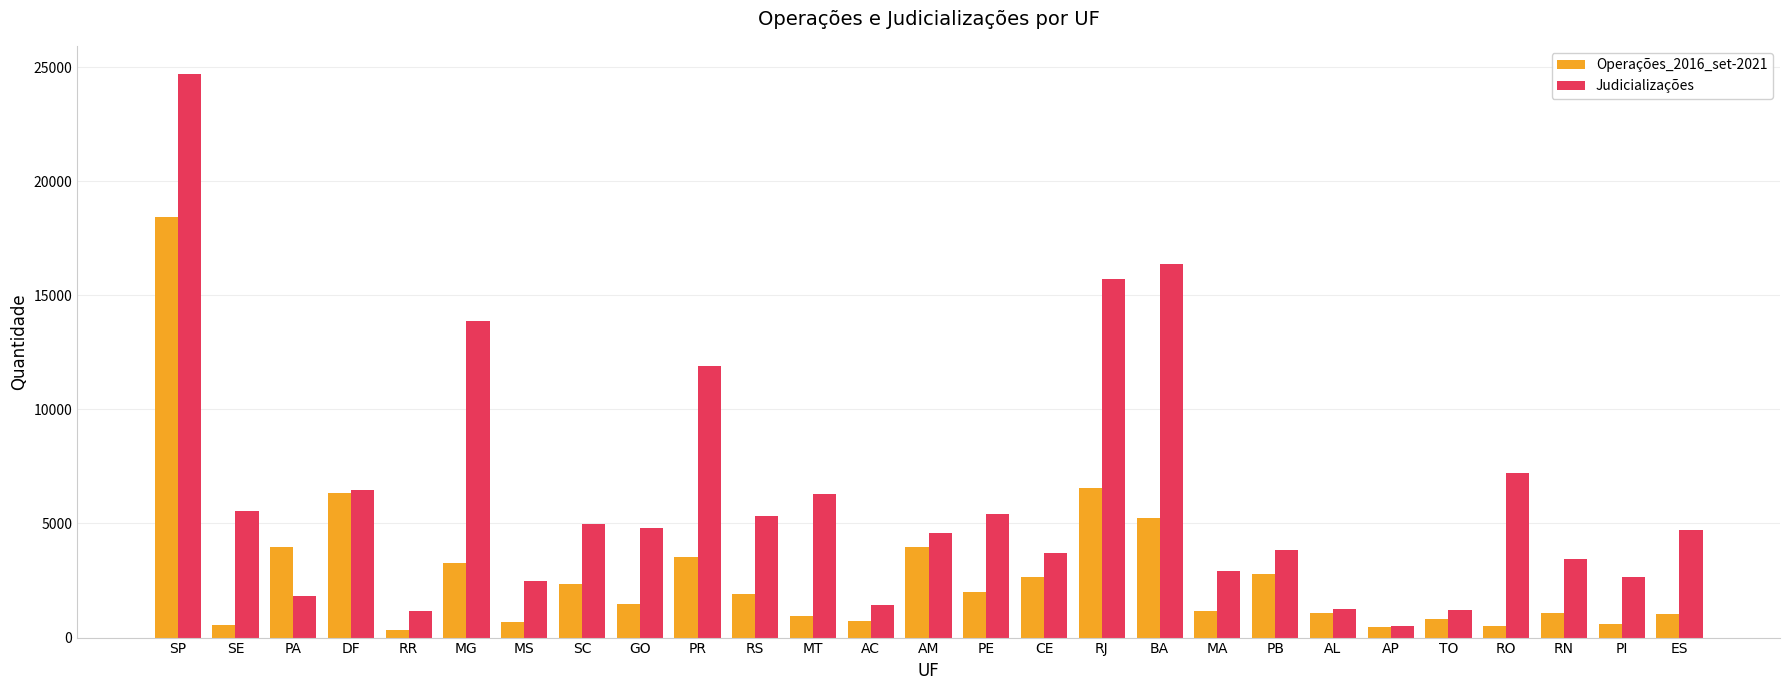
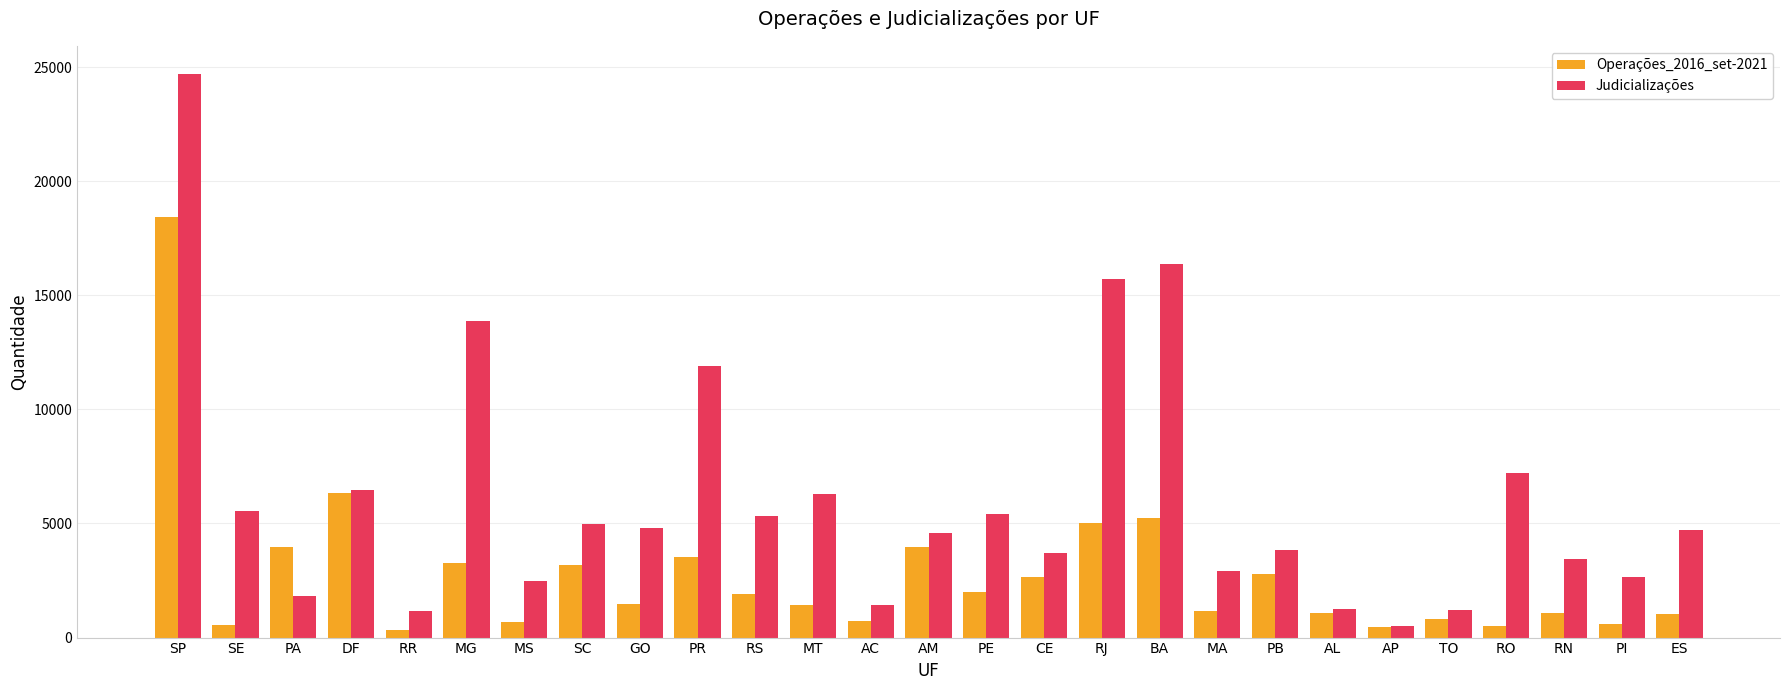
  {
    "Operações_2016_set-2021": {
      "SP": 18400,
      "SE": 600,
      "PA": 4000,
      "DF": 6300,
      "RR": 300,
      "MG": 3300,
      "MS": 700,
-     "SC": 2300,
+     "SC": 3200,
      "GO": 1500,
      "PR": 3500,
      "RS": 1900,
-     "MT": 900,
+     "MT": 1400,
      "AC": 700,
      "AM": 4000,
      "PE": 2000,
      "CE": 2600,
-     "RJ": 6600,
+     "RJ": 5000,
      "BA": 5200,
      "MA": 1200,
      "PB": 2800,
      "AL": 1100,
      "AP": 400,
      "TO": 800,
      "RO": 500,
      "RN": 1100,
      "PI": 600,
      "ES": 1000
    },
    "Judicializações": {
      "SP": 24700,
      "SE": 5500,
      "PA": 1800,
      "DF": 6400,
      "RR": 1200,
      "MG": 13900,
      "MS": 2500,
      "SC": 5000,
      "GO": 4800,
      "PR": 11900,
      "RS": 5300,
      "MT": 6300,
      "AC": 1400,
      "AM": 4600,
      "PE": 5400,
      "CE": 3700,
      "RJ": 15700,
      "BA": 16400,
      "MA": 2900,
      "PB": 3800,
      "AL": 1200,
      "AP": 500,
      "TO": 1200,
      "RO": 7200,
      "RN": 3400,
      "PI": 2600,
      "ES": 4700
    }
  }
